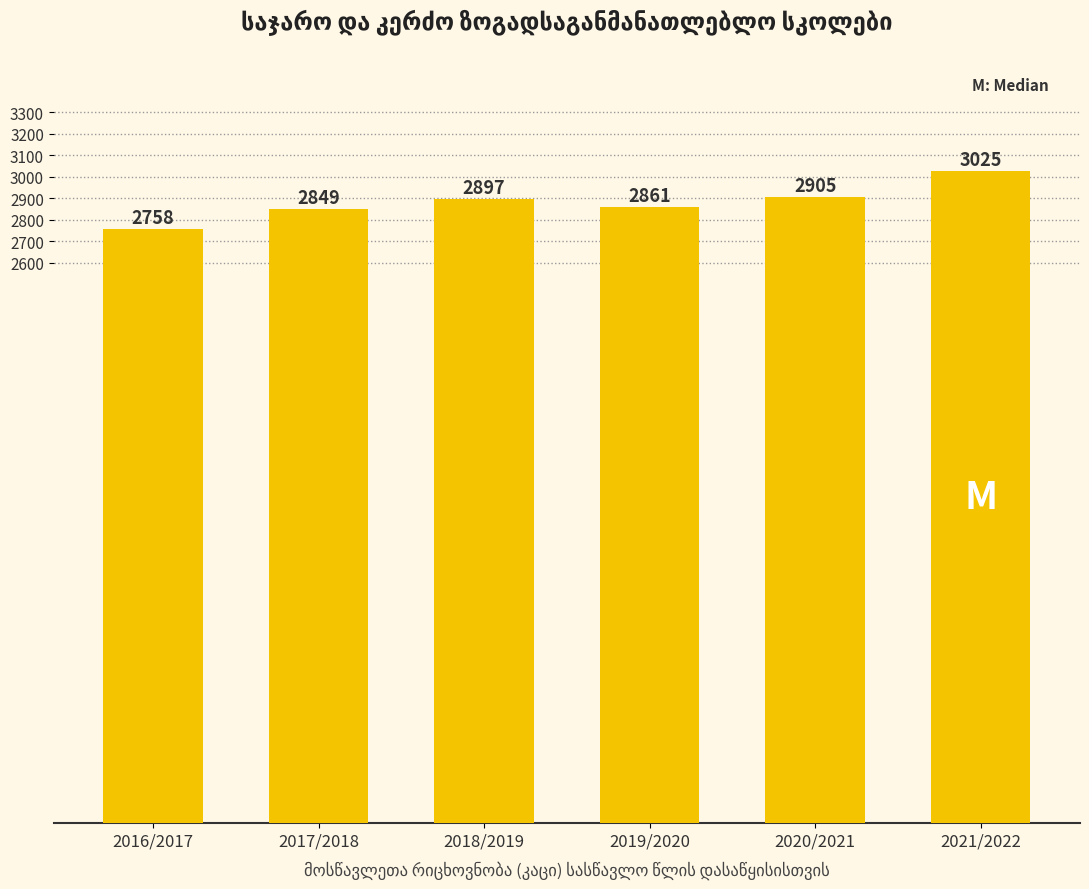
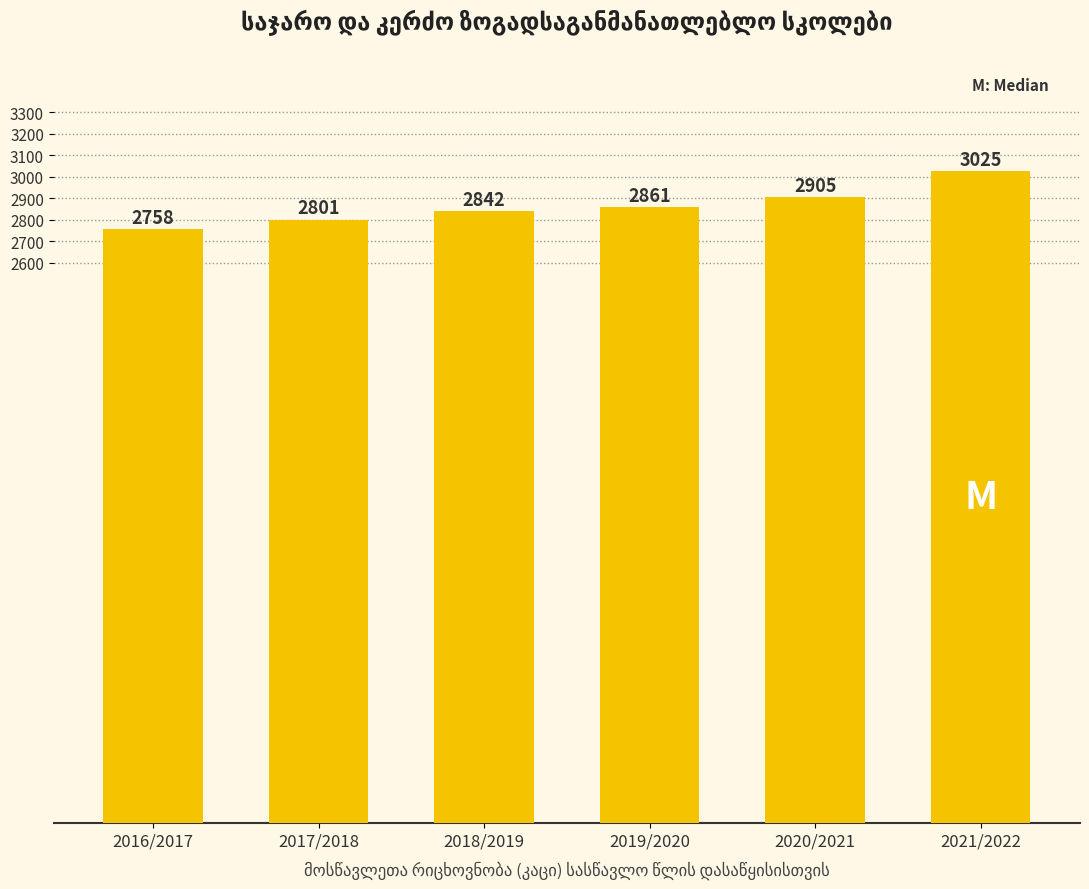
  {
    "2016/2017": 2758,
-   "2017/2018": 2849,
-   "2018/2019": 2897,
+   "2017/2018": 2801,
+   "2018/2019": 2842,
    "2019/2020": 2861,
    "2020/2021": 2905,
    "2021/2022": 3025
  }
